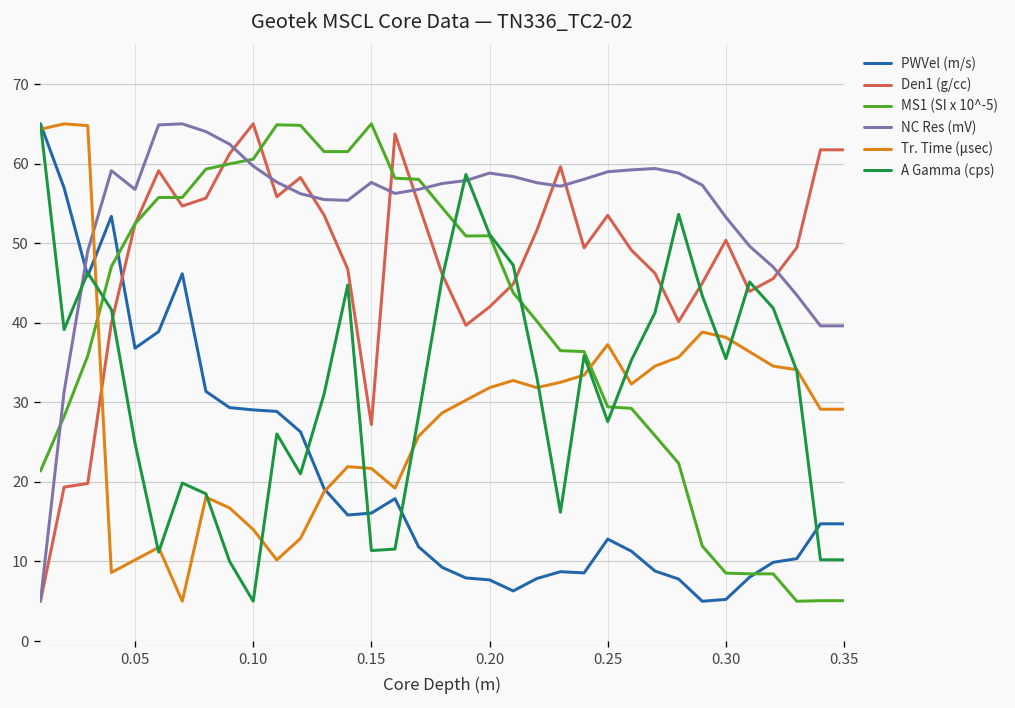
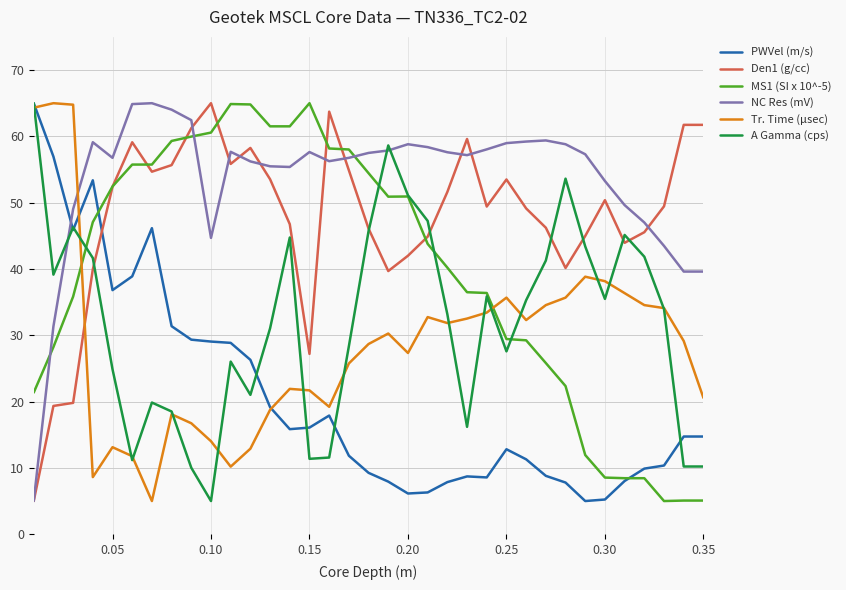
  {
    "PWVel (m/s)": {
      "0.05": 37,
      "0.10": 29,
      "0.15": 16,
-     "0.20": 8,
+     "0.20": 6,
      "0.25": 13,
      "0.30": 5,
      "0.35": 15
    },
    "Den1 (g/cc)": {
      "0.10": 65,
      "0.15": 27,
      "0.20": 42,
      "0.25": 53,
      "0.30": 50,
      "0.35": 62
    },
    "MS1 (SI x 10^-5)": {
      "0.10": 61,
      "0.15": 65,
      "0.25": 29,
      "0.30": 9,
      "0.35": 5
    },
    "NC Res (mV)": {
      "0.05": 57,
-     "0.10": 60,
+     "0.10": 45,
      "0.15": 58,
      "0.20": 59,
      "0.25": 59,
      "0.30": 53,
      "0.35": 40
    },
    "Tr. Time (μsec)": {
-     "0.05": 10,
+     "0.05": 13,
      "0.10": 14,
      "0.15": 22,
-     "0.20": 32,
-     "0.25": 37,
+     "0.20": 27,
+     "0.25": 36,
      "0.30": 38,
-     "0.35": 29
+     "0.35": 21
    },
    "A Gamma (cps)": {
      "0.05": 25,
      "0.10": 5,
      "0.15": 11,
      "0.25": 28,
      "0.30": 35,
      "0.35": 10
    }
  }
